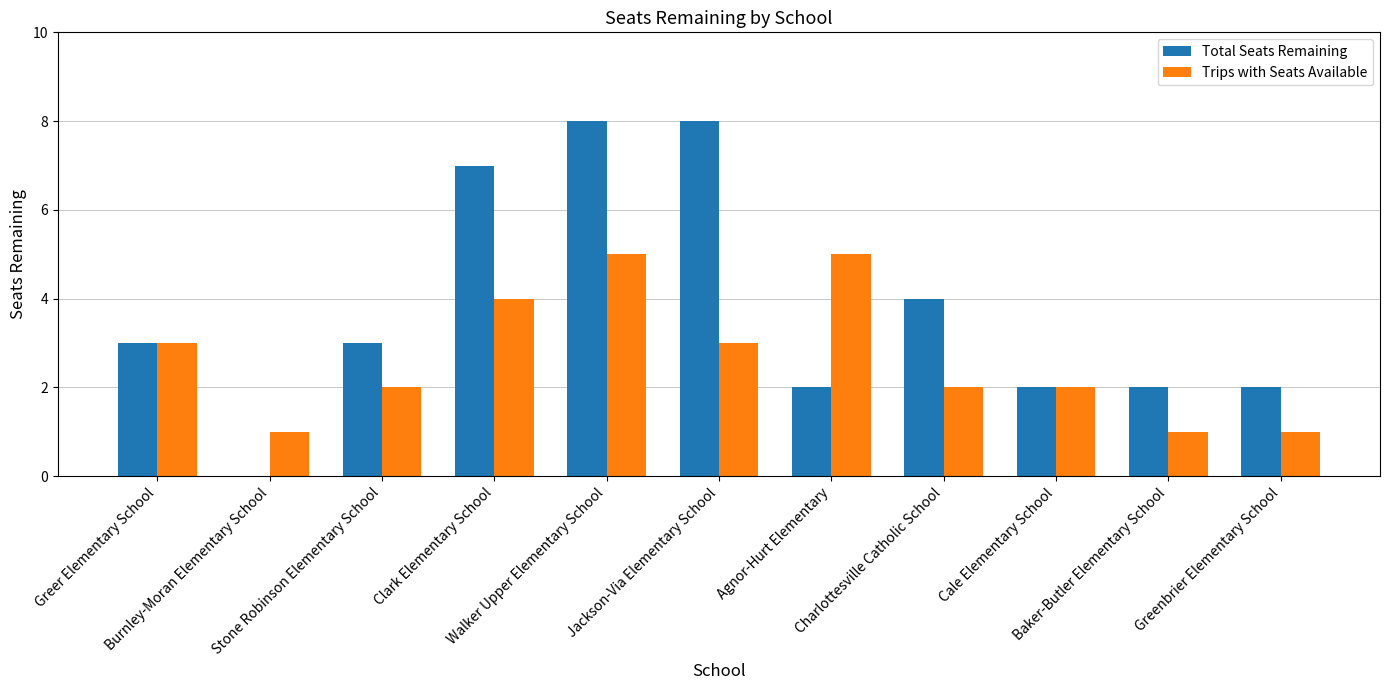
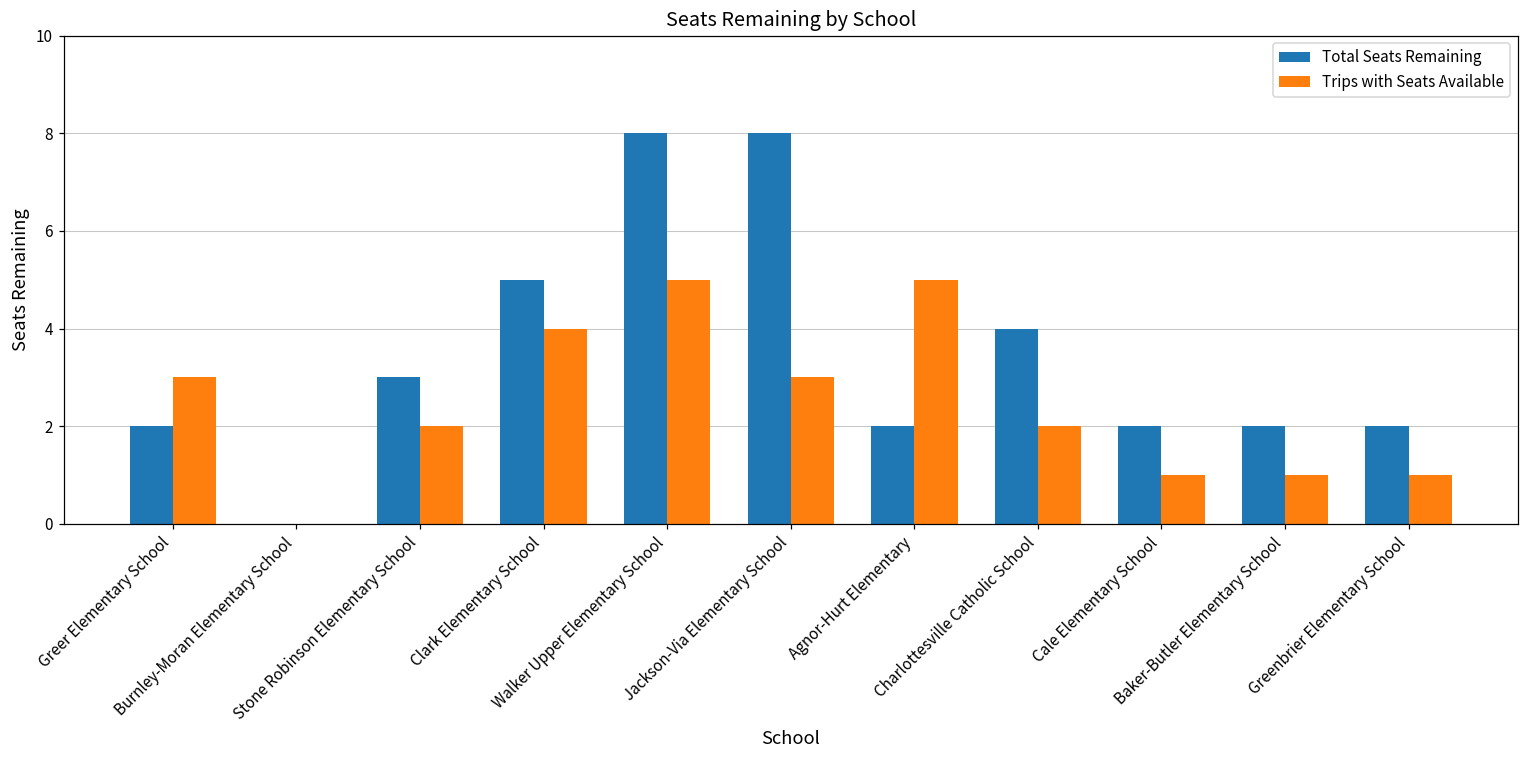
  {
    "Total Seats Remaining": {
-     "Greer Elementary School": 3,
+     "Greer Elementary School": 2,
      "Burnley-Moran Elementary School": 0,
      "Stone Robinson Elementary School": 3,
-     "Clark Elementary School": 7,
+     "Clark Elementary School": 5,
      "Walker Upper Elementary School": 8,
      "Jackson-Via Elementary School": 8,
      "Agnor-Hurt Elementary": 2,
      "Charlottesville Catholic School": 4,
      "Cale Elementary School": 2,
      "Baker-Butler Elementary School": 2,
      "Greenbrier Elementary School": 2
    },
    "Trips with Seats Available": {
      "Greer Elementary School": 3,
-     "Burnley-Moran Elementary School": 1,
+     "Burnley-Moran Elementary School": 0,
      "Stone Robinson Elementary School": 2,
      "Clark Elementary School": 4,
      "Walker Upper Elementary School": 5,
      "Jackson-Via Elementary School": 3,
      "Agnor-Hurt Elementary": 5,
      "Charlottesville Catholic School": 2,
-     "Cale Elementary School": 2,
+     "Cale Elementary School": 1,
      "Baker-Butler Elementary School": 1,
      "Greenbrier Elementary School": 1
    }
  }
